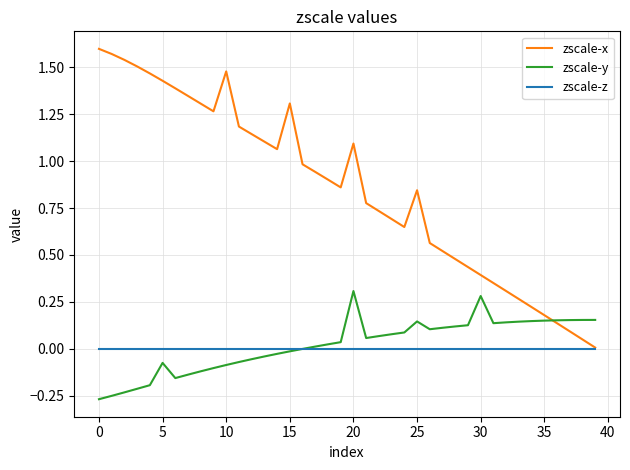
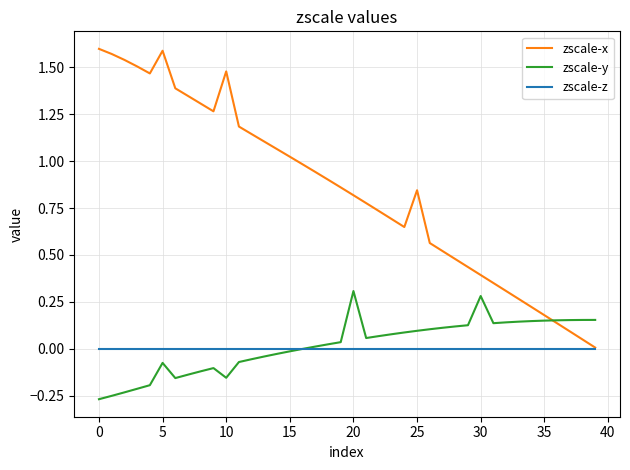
  {
    "zscale-x": {
      "0": 1.60,
-     "5": 1.43,
+     "5": 1.59,
      "10": 1.48,
-     "15": 1.31,
-     "20": 1.09,
+     "15": 1.02,
+     "20": 0.82,
      "25": 0.85,
      "30": 0.39,
      "35": 0.18
    },
    "zscale-y": {
      "0": -0.27,
      "5": -0.08,
-     "10": -0.09,
+     "10": -0.16,
      "15": -0.01,
      "20": 0.31,
-     "25": 0.15,
+     "25": 0.10,
      "30": 0.28,
      "35": 0.15
    },
    "zscale-z": {
      "0": 0.00,
      "5": 0.00,
      "10": 0.00,
      "15": 0.00,
      "20": 0.00,
      "25": 0.00,
      "30": 0.00,
      "35": 0.00
    }
  }
